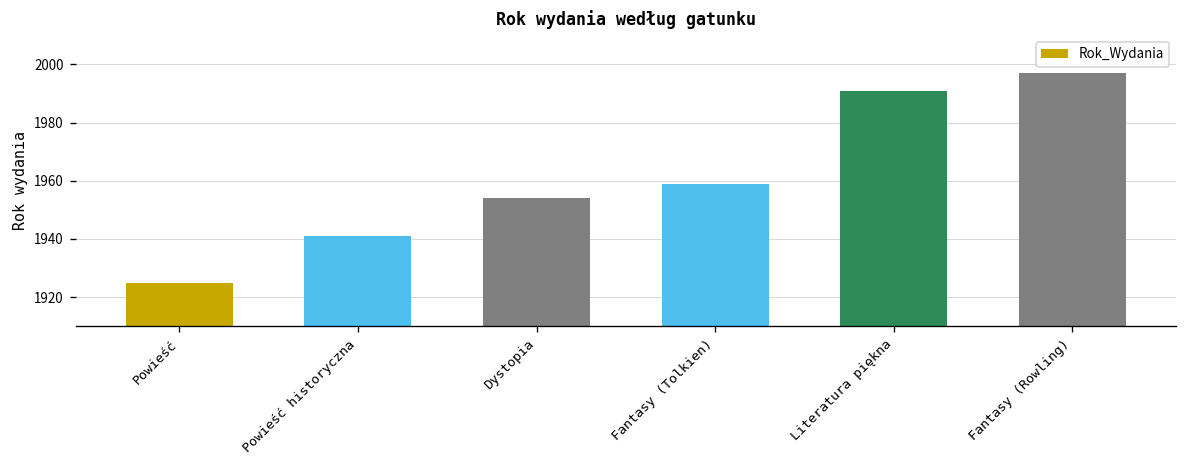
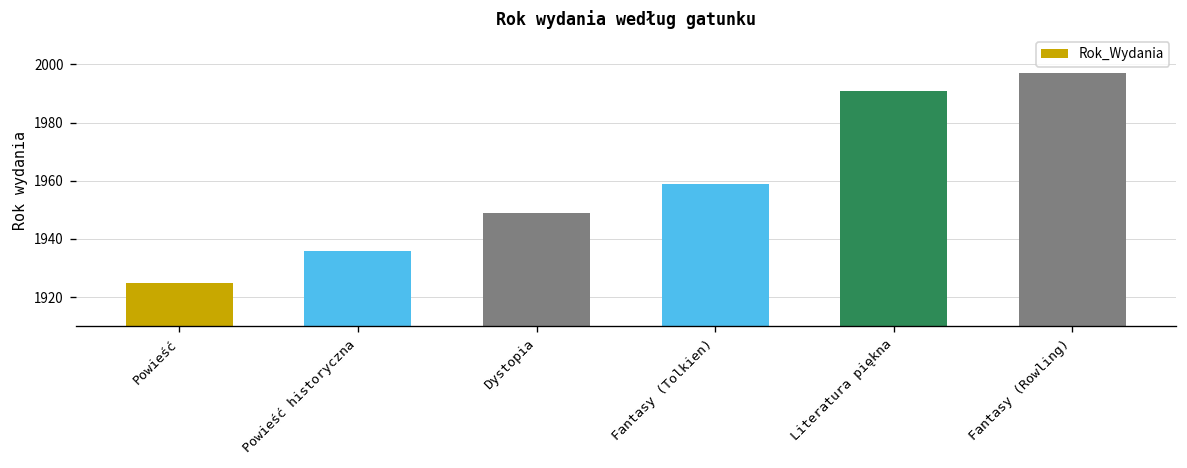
  {
    "Powieść": 1925,
-   "Powieść historyczna": 1941,
-   "Dystopia": 1954,
+   "Powieść historyczna": 1936,
+   "Dystopia": 1949,
    "Fantasy (Tolkien)": 1959,
    "Literatura piękna": 1991,
    "Fantasy (Rowling)": 1997
  }
